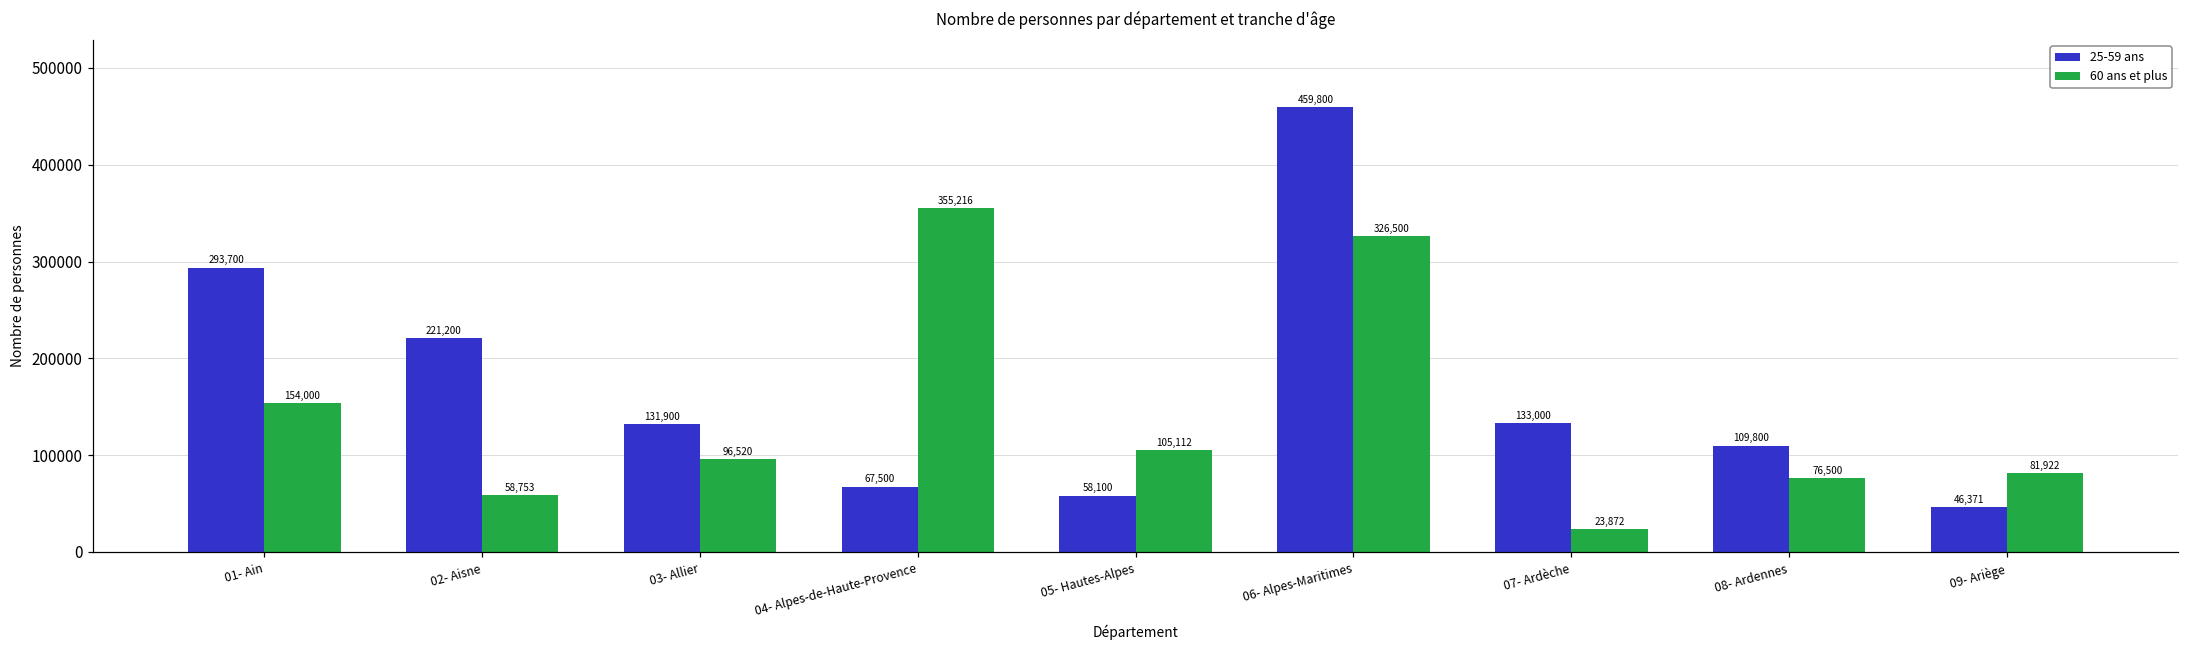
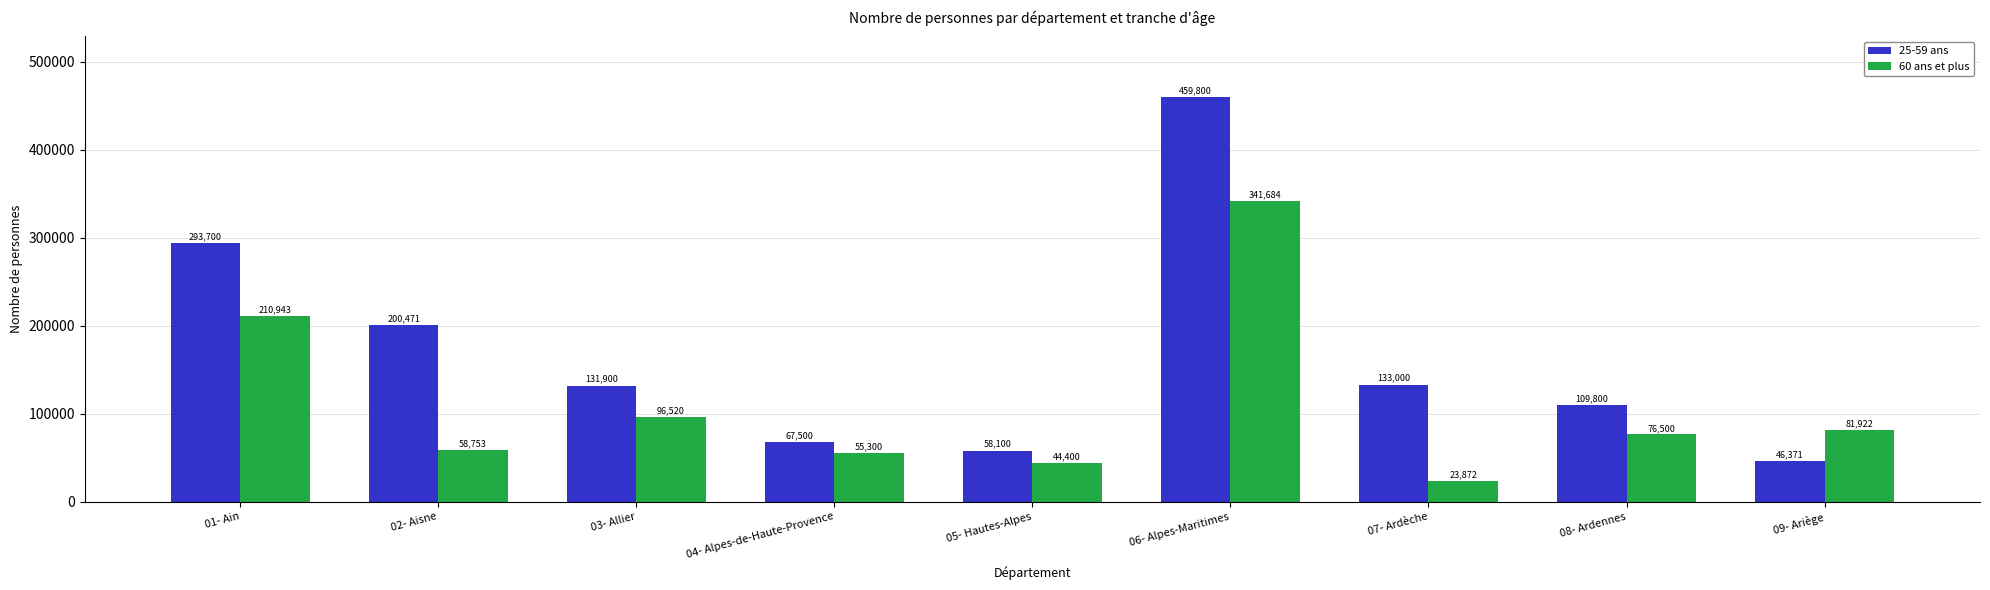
  {
    "25-59 ans": {
      "01- Ain": "293,700",
-     "02- Aisne": "221,200",
+     "02- Aisne": "200,471",
      "03- Allier": "131,900",
      "04- Alpes-de-Haute-Provence": "67,500",
      "05- Hautes-Alpes": "58,100",
      "06- Alpes-Maritimes": "459,800",
      "07- Ardèche": "133,000",
      "08- Ardennes": "109,800",
      "09- Ariège": "46,371"
    },
    "60 ans et plus": {
-     "01- Ain": "154,000",
+     "01- Ain": "210,943",
      "02- Aisne": "58,753",
      "03- Allier": "96,520",
-     "04- Alpes-de-Haute-Provence": "355,216",
-     "05- Hautes-Alpes": "105,112",
-     "06- Alpes-Maritimes": "326,500",
+     "04- Alpes-de-Haute-Provence": "55,300",
+     "05- Hautes-Alpes": "44,400",
+     "06- Alpes-Maritimes": "341,684",
      "07- Ardèche": "23,872",
      "08- Ardennes": "76,500",
      "09- Ariège": "81,922"
    }
  }
